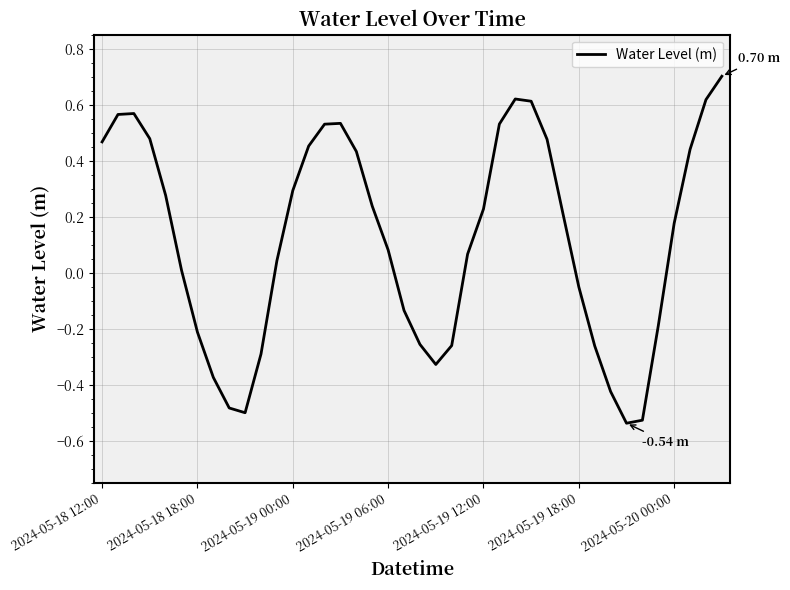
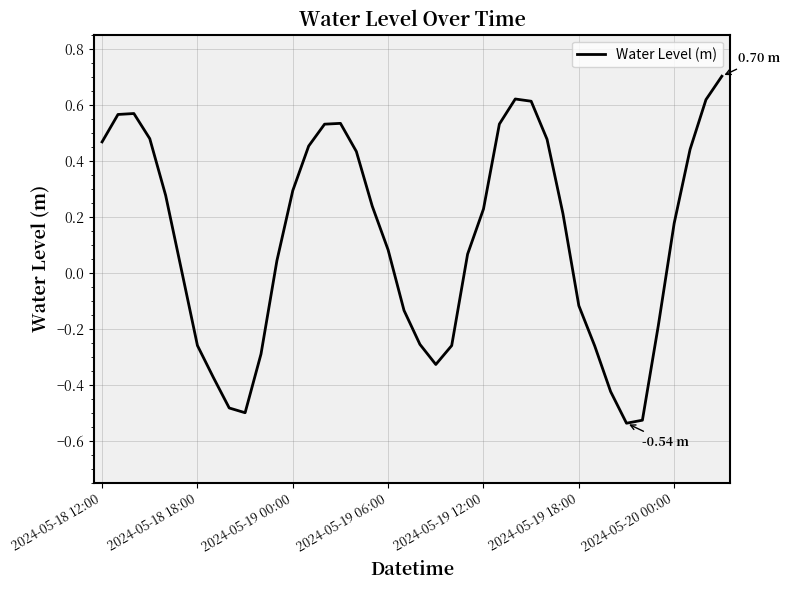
  {
    "2024-05-18 12:00": 0.47,
-   "2024-05-18 18:00": -0.21,
+   "2024-05-18 18:00": -0.26,
    "2024-05-19 00:00": 0.29,
    "2024-05-19 06:00": 0.08,
    "2024-05-19 12:00": 0.23,
-   "2024-05-19 18:00": -0.05,
+   "2024-05-19 18:00": -0.12,
    "2024-05-20 00:00": 0.18
  }
